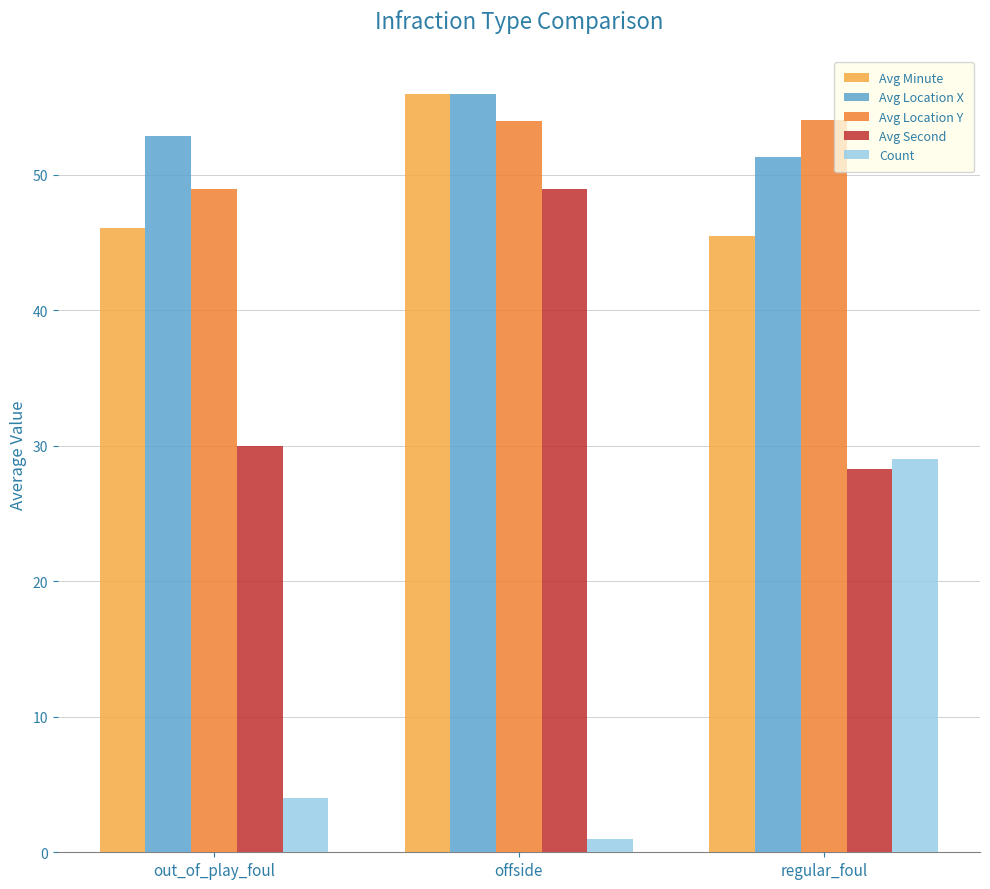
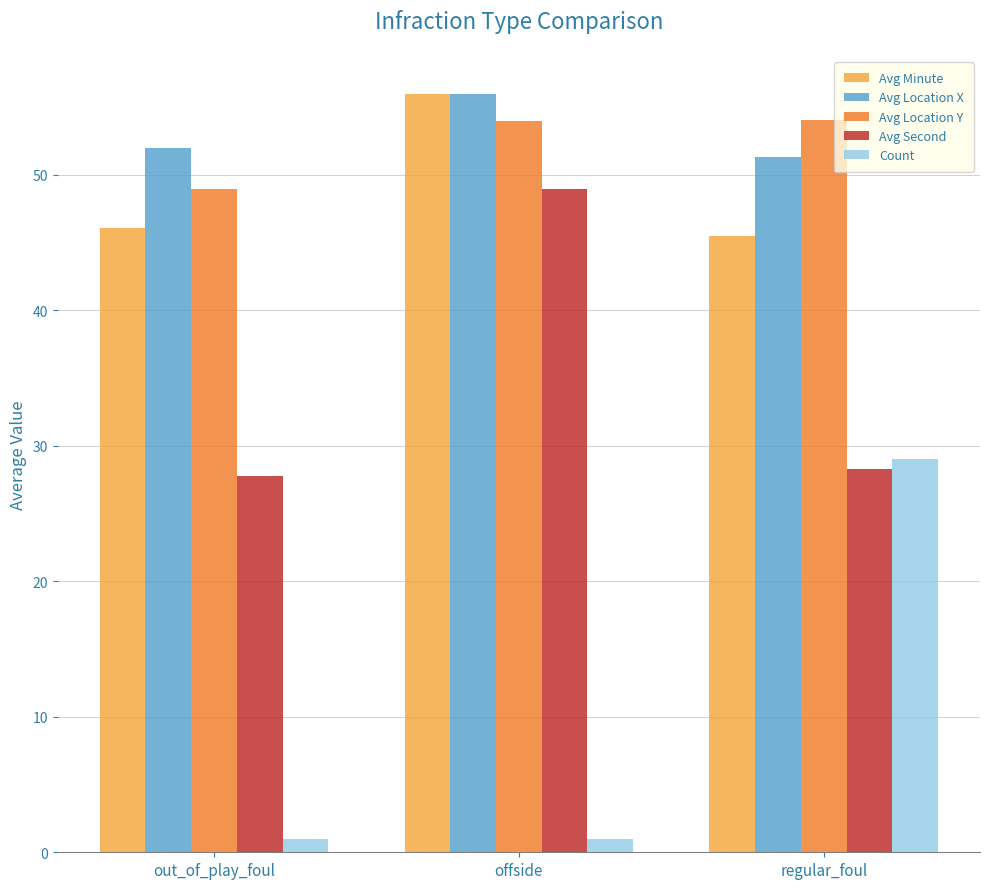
  {
    "Avg Location X": {
-     "out_of_play_foul": 52.9,
+     "out_of_play_foul": 52.0,
      "offside": 56.0,
      "regular_foul": 51.3
    },
    "Avg Second": {
-     "out_of_play_foul": 30.0,
+     "out_of_play_foul": 27.8,
      "offside": 49.0,
      "regular_foul": 28.3
    },
    "Count": {
-     "out_of_play_foul": 4,
+     "out_of_play_foul": 1,
      "offside": 1,
      "regular_foul": 29
    }
  }
